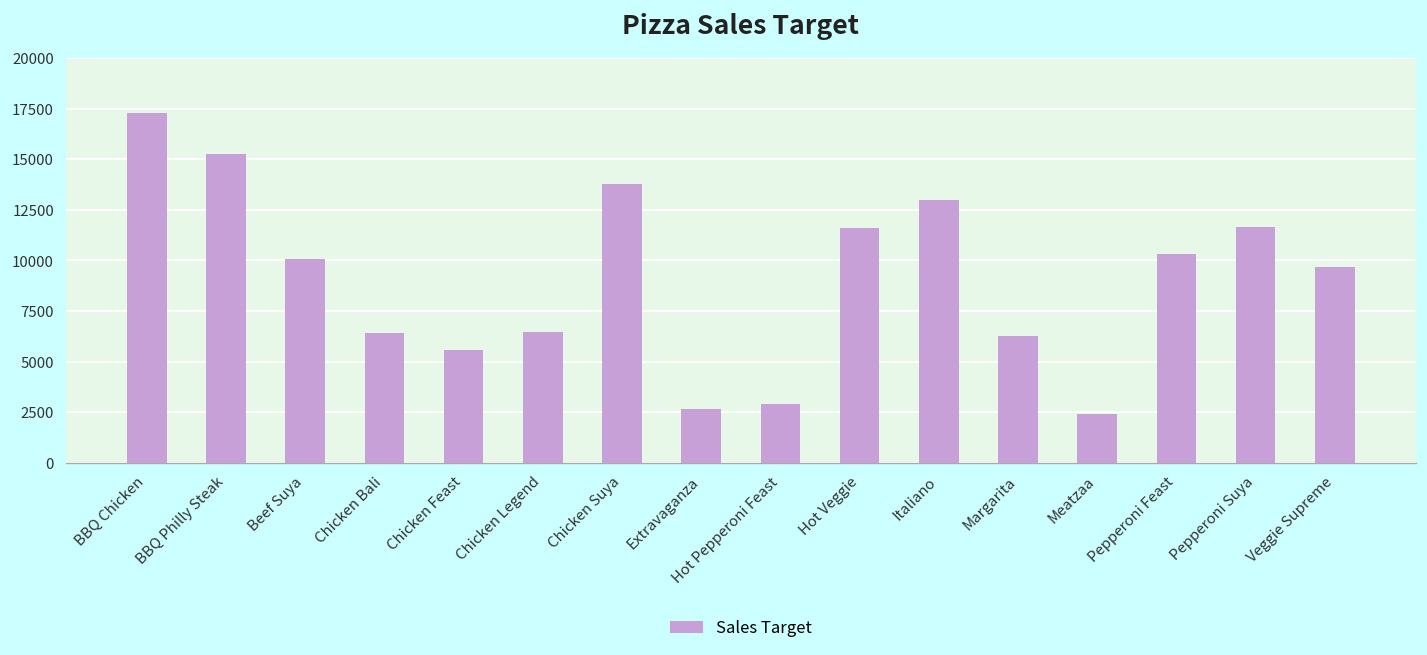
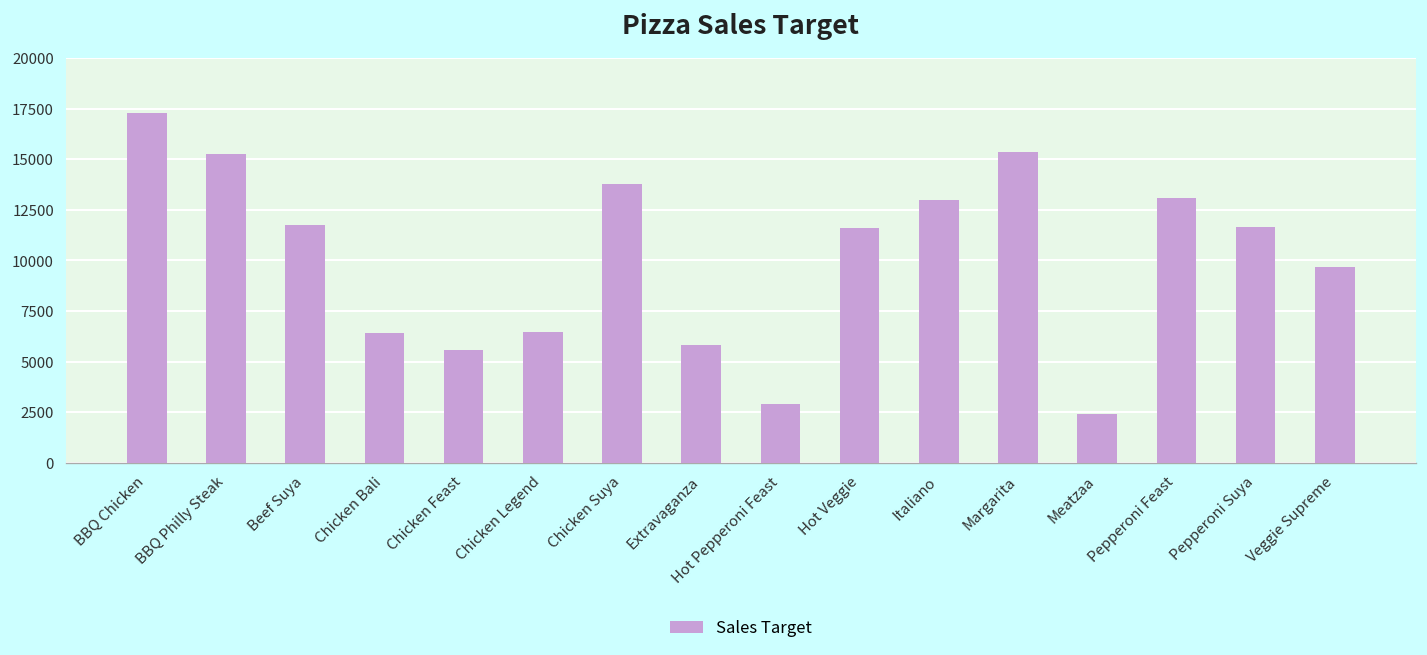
  {
    "BBQ Chicken": 17300,
    "BBQ Philly Steak": 15200,
-   "Beef Suya": 10100,
+   "Beef Suya": 11800,
    "Chicken Bali": 6400,
    "Chicken Feast": 5600,
    "Chicken Legend": 6500,
    "Chicken Suya": 13800,
-   "Extravaganza": 2600,
+   "Extravaganza": 5800,
    "Hot Pepperoni Feast": 2900,
    "Hot Veggie": 11600,
    "Italiano": 13000,
-   "Margarita": 6300,
+   "Margarita": 15300,
    "Meatzaa": 2400,
-   "Pepperoni Feast": 10300,
+   "Pepperoni Feast": 13100,
    "Pepperoni Suya": 11600,
    "Veggie Supreme": 9700
  }
